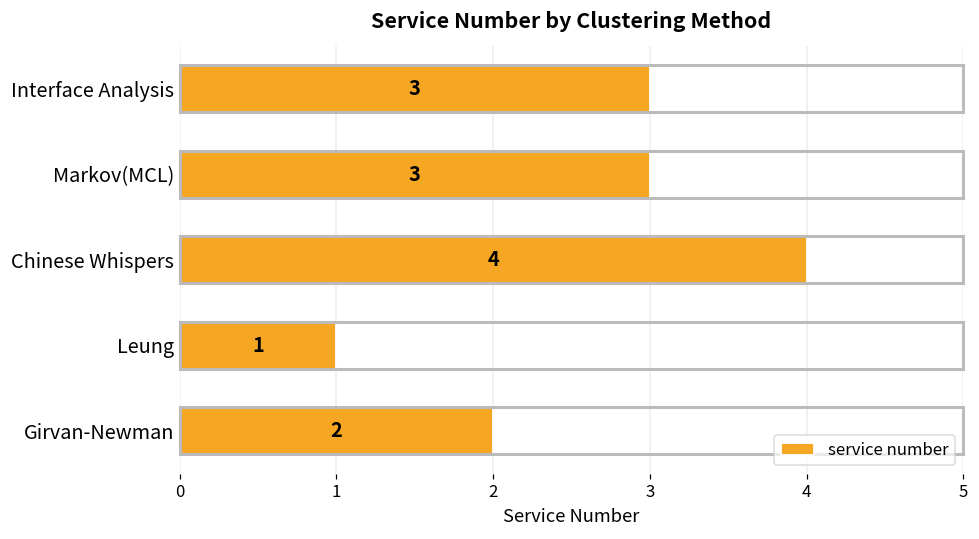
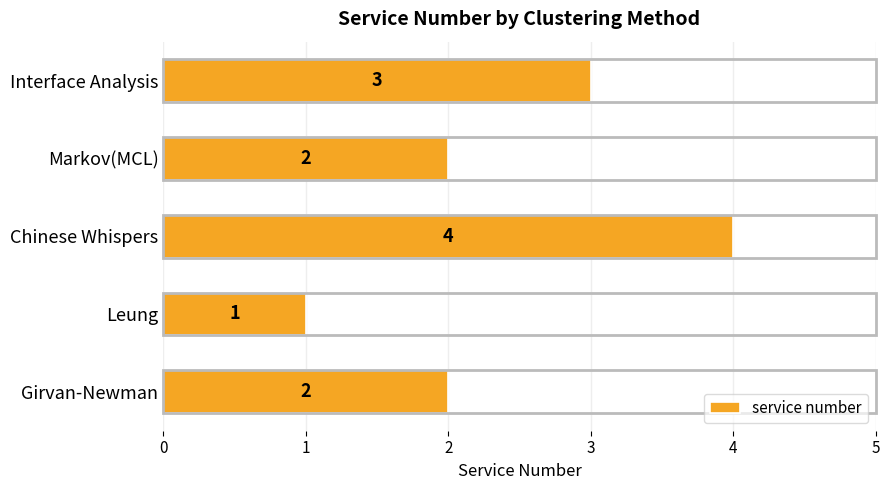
  {
    "Interface Analysis": 3,
-   "Markov(MCL)": 3,
+   "Markov(MCL)": 2,
    "Chinese Whispers": 4,
    "Leung": 1,
    "Girvan-Newman": 2
  }
